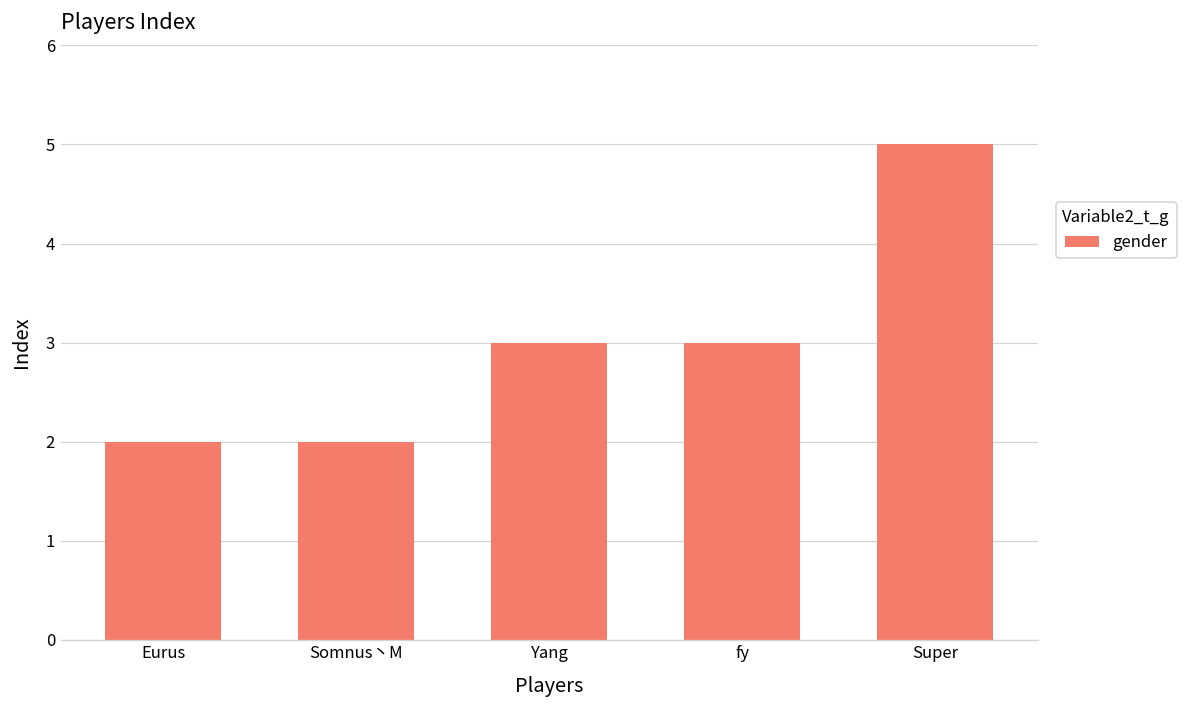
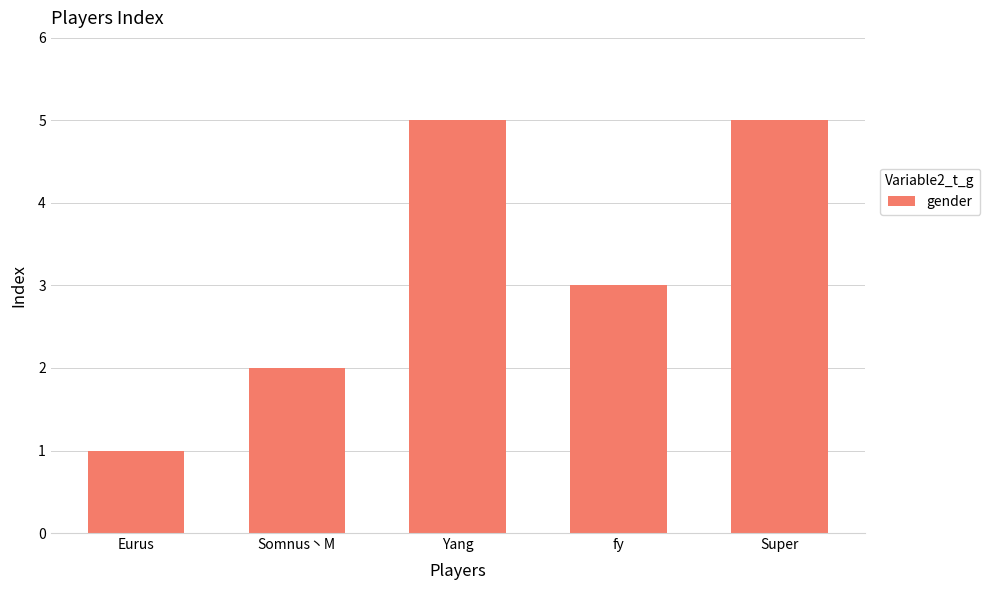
  {
-   "Eurus": 2,
+   "Eurus": 1,
    "Somnus丶M": 2,
-   "Yang": 3,
+   "Yang": 5,
    "fy": 3,
    "Super": 5
  }
